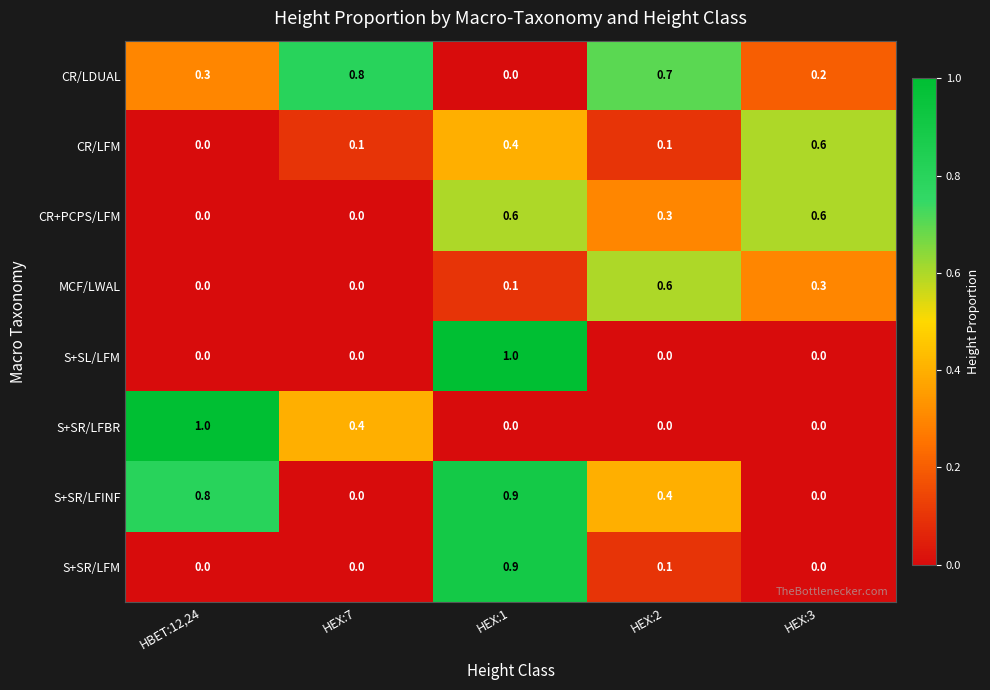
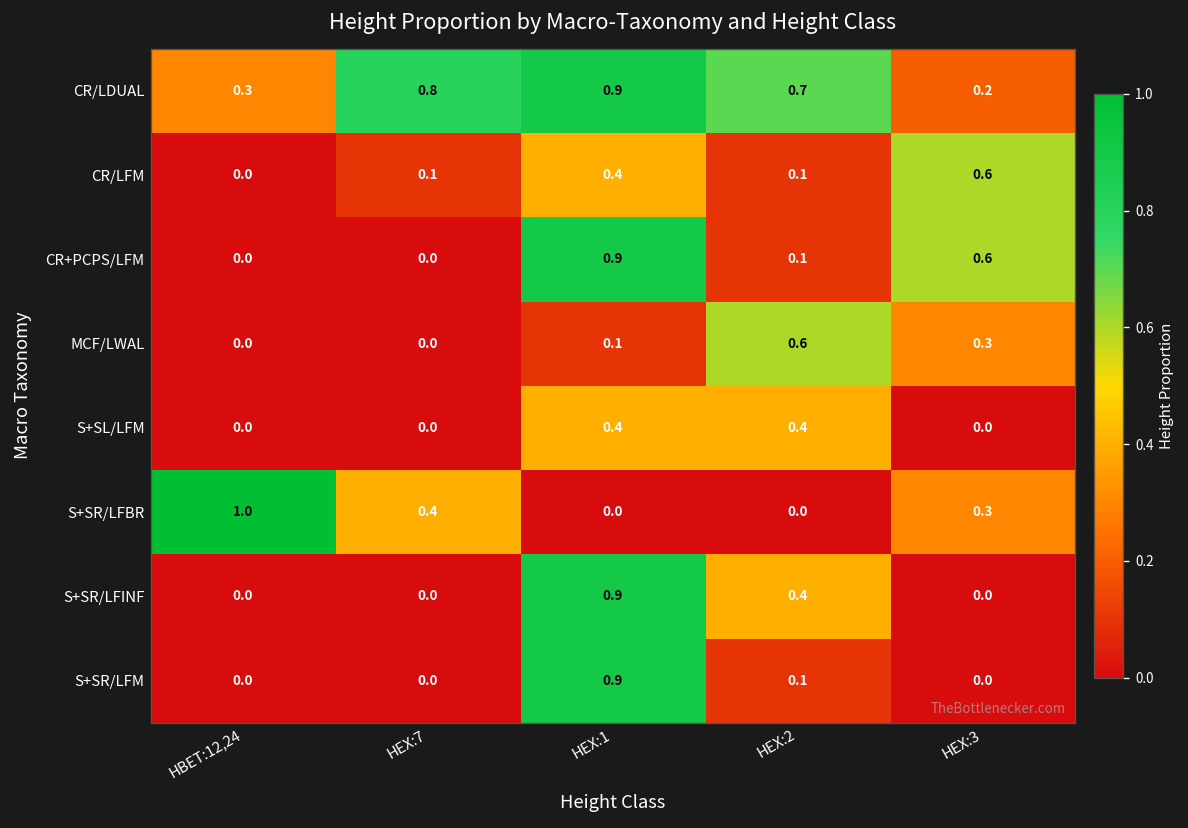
  {
    "CR/LDUAL": {
      "HBET:12,24": 0.3,
      "HEX:7": 0.8,
-     "HEX:1": 0.0,
+     "HEX:1": 0.9,
      "HEX:2": 0.7,
      "HEX:3": 0.2
    },
    "CR/LFM": {
      "HBET:12,24": 0.0,
      "HEX:7": 0.1,
      "HEX:1": 0.4,
      "HEX:2": 0.1,
      "HEX:3": 0.6
    },
    "CR+PCPS/LFM": {
      "HBET:12,24": 0.0,
      "HEX:7": 0.0,
-     "HEX:1": 0.6,
-     "HEX:2": 0.3,
+     "HEX:1": 0.9,
+     "HEX:2": 0.1,
      "HEX:3": 0.6
    },
    "MCF/LWAL": {
      "HBET:12,24": 0.0,
      "HEX:7": 0.0,
      "HEX:1": 0.1,
      "HEX:2": 0.6,
      "HEX:3": 0.3
    },
    "S+SL/LFM": {
      "HBET:12,24": 0.0,
      "HEX:7": 0.0,
-     "HEX:1": 1.0,
-     "HEX:2": 0.0,
+     "HEX:1": 0.4,
+     "HEX:2": 0.4,
      "HEX:3": 0.0
    },
    "S+SR/LFBR": {
      "HBET:12,24": 1.0,
      "HEX:7": 0.4,
      "HEX:1": 0.0,
      "HEX:2": 0.0,
-     "HEX:3": 0.0
+     "HEX:3": 0.3
    },
    "S+SR/LFINF": {
-     "HBET:12,24": 0.8,
+     "HBET:12,24": 0.0,
      "HEX:7": 0.0,
      "HEX:1": 0.9,
      "HEX:2": 0.4,
      "HEX:3": 0.0
    },
    "S+SR/LFM": {
      "HBET:12,24": 0.0,
      "HEX:7": 0.0,
      "HEX:1": 0.9,
      "HEX:2": 0.1
    }
  }
